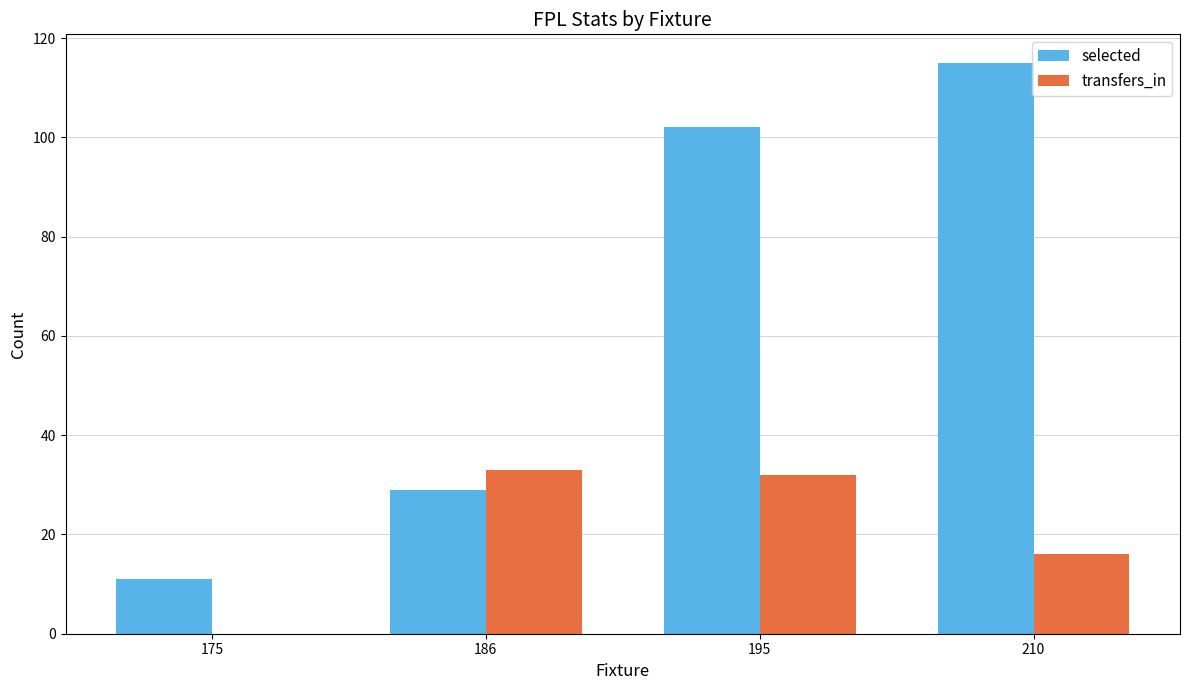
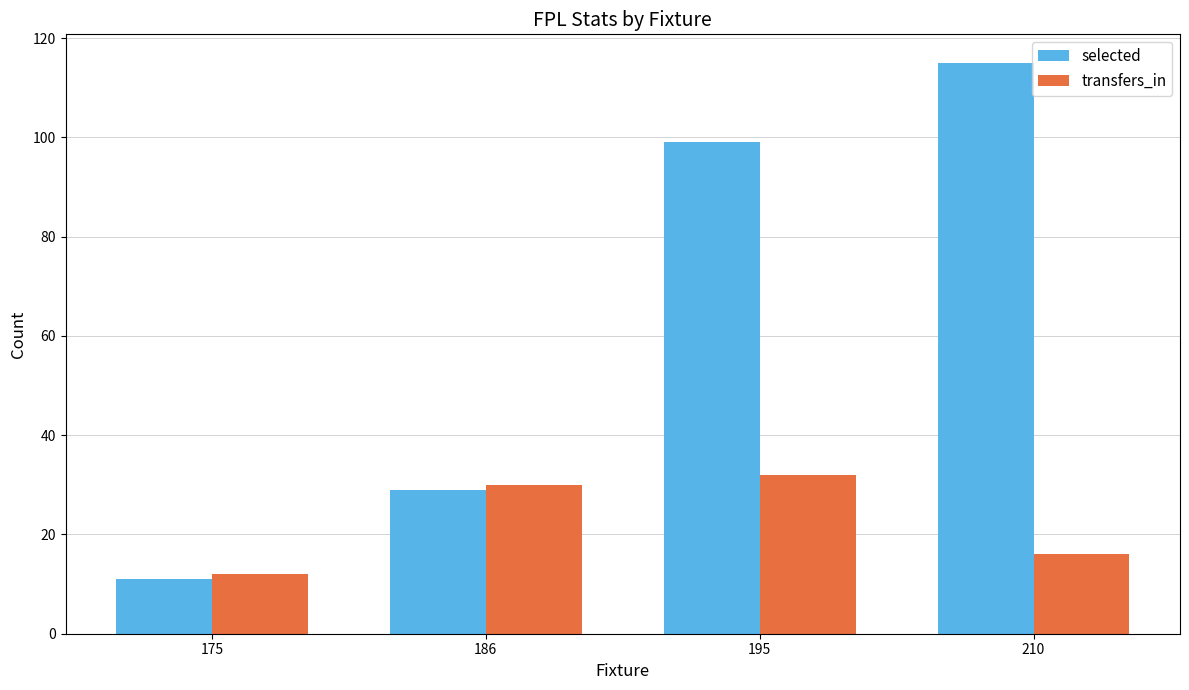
  {
    "selected": {
      "175": 11,
      "186": 29,
-     "195": 102,
+     "195": 99,
      "210": 115
    },
    "transfers_in": {
-     "175": 0,
-     "186": 33,
+     "175": 12,
+     "186": 30,
      "195": 32,
      "210": 16
    }
  }
